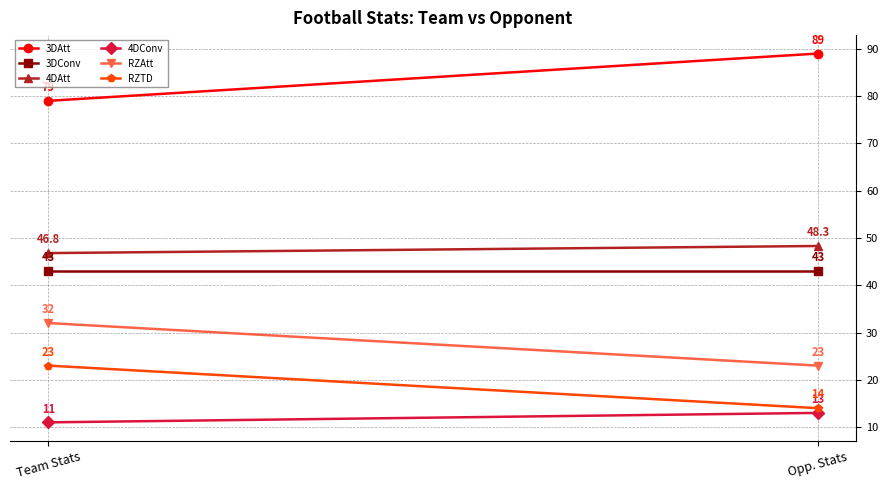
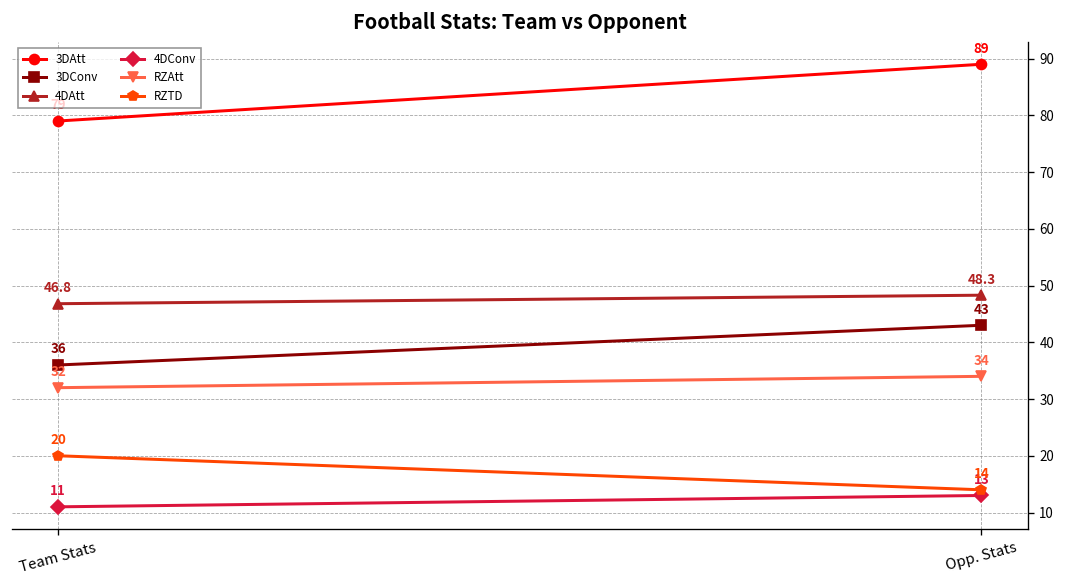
  {
    "3DAtt": {
      "Opp. Stats": 89
    },
    "3DConv": {
-     "Team Stats": 43,
+     "Team Stats": 36,
      "Opp. Stats": 43
    },
    "RZAtt": {
-     "Opp. Stats": 23
+     "Opp. Stats": 34
    },
    "RZTD": {
-     "Team Stats": 23
+     "Team Stats": 20
    }
  }
